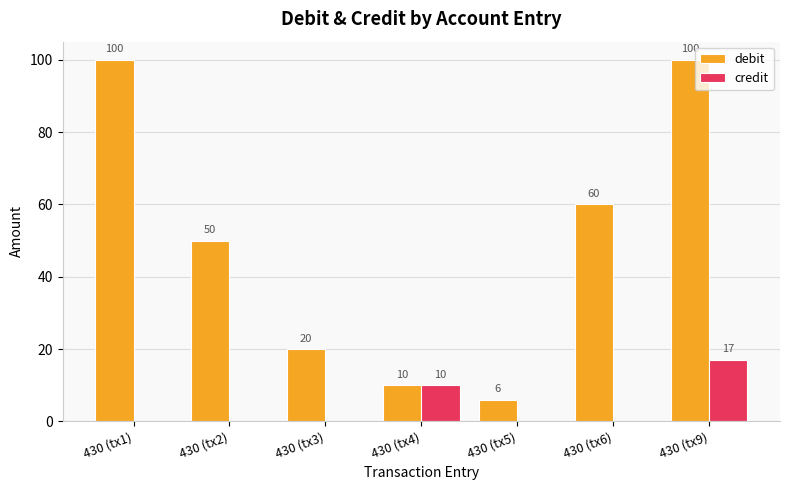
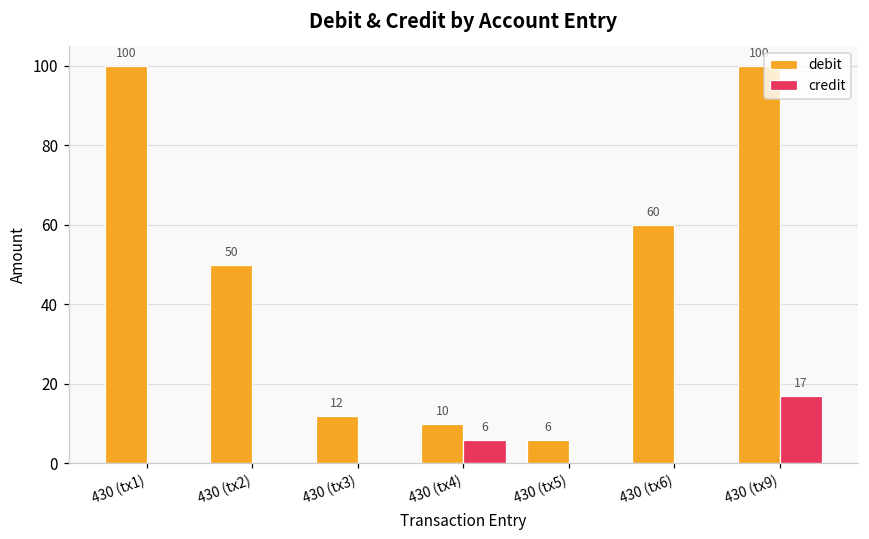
  {
    "debit": {
      "430 (tx1)": 100,
      "430 (tx2)": 50,
-     "430 (tx3)": 20,
+     "430 (tx3)": 12,
      "430 (tx4)": 10,
      "430 (tx5)": 6,
      "430 (tx6)": 60
    },
    "credit": {
-     "430 (tx4)": 10,
+     "430 (tx4)": 6,
      "430 (tx9)": 17
    }
  }
